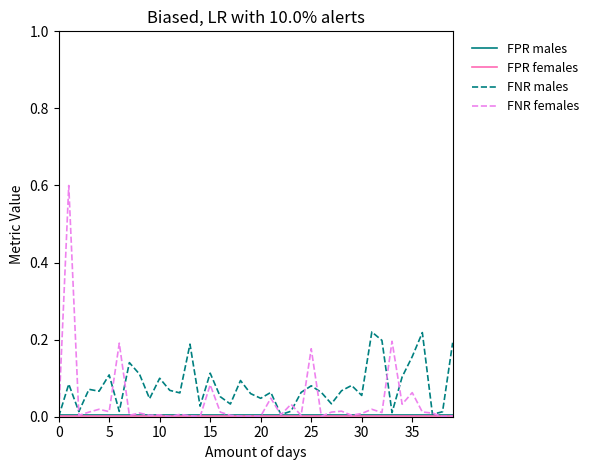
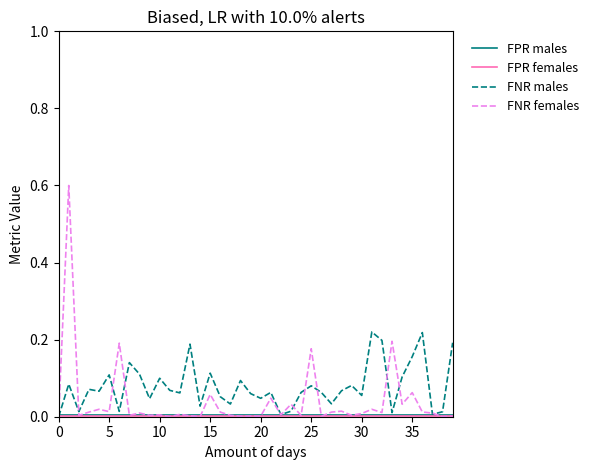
  {
    "FNR females": {
      "5": 0.01,
-     "15": 0.08,
+     "15": 0.06,
      "25": 0.18,
      "35": 0.06
    }
  }
